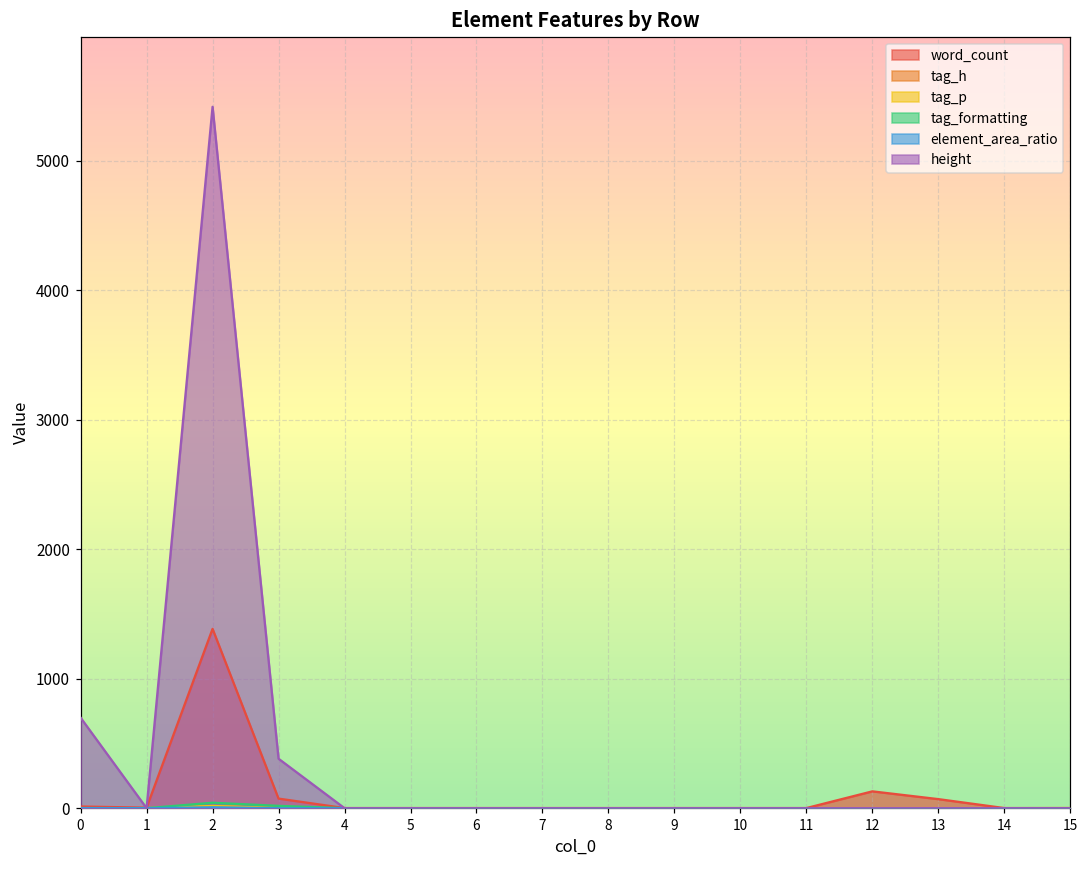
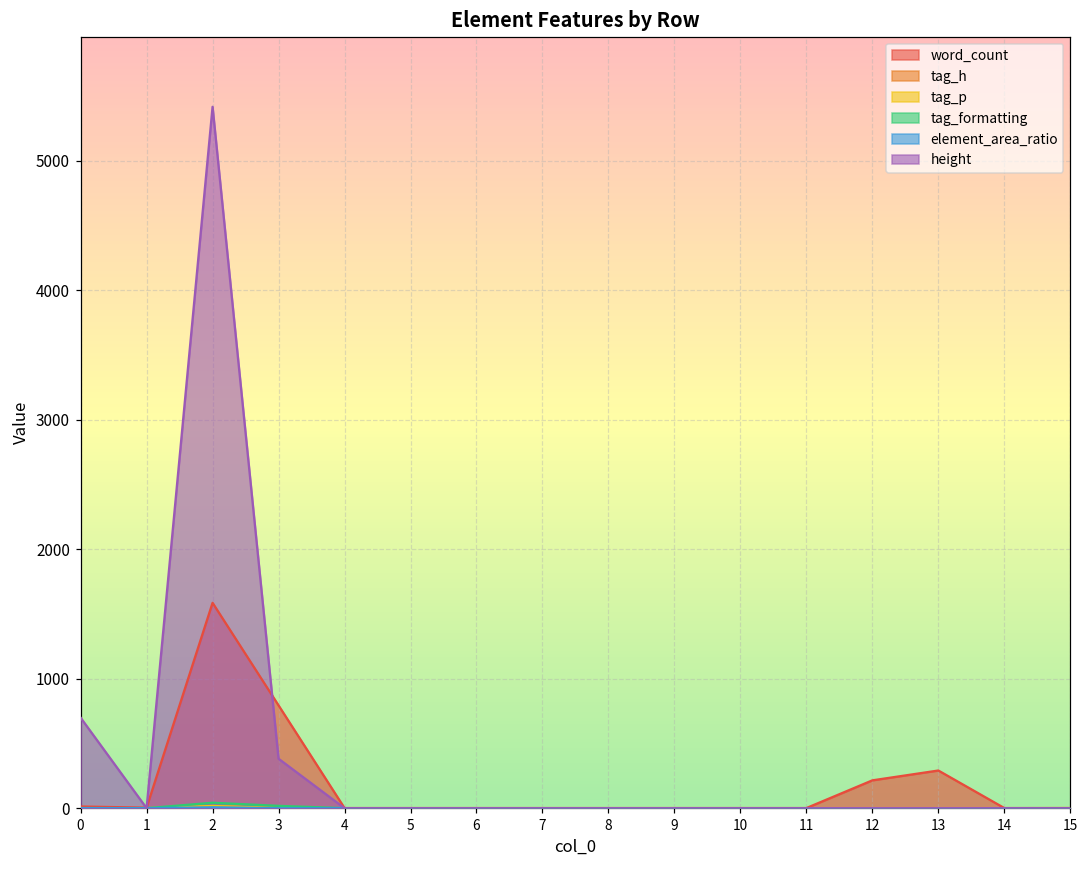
  {
    "word_count": {
-     "2": 1390,
-     "3": 70,
-     "12": 130,
-     "13": 70
+     "2": 1590,
+     "3": 790,
+     "12": 220,
+     "13": 290
    },
    "tag_formatting": {
      "2": 40
    },
    "height": {
      "0": 700,
      "2": 5420,
      "3": 380
    }
  }
